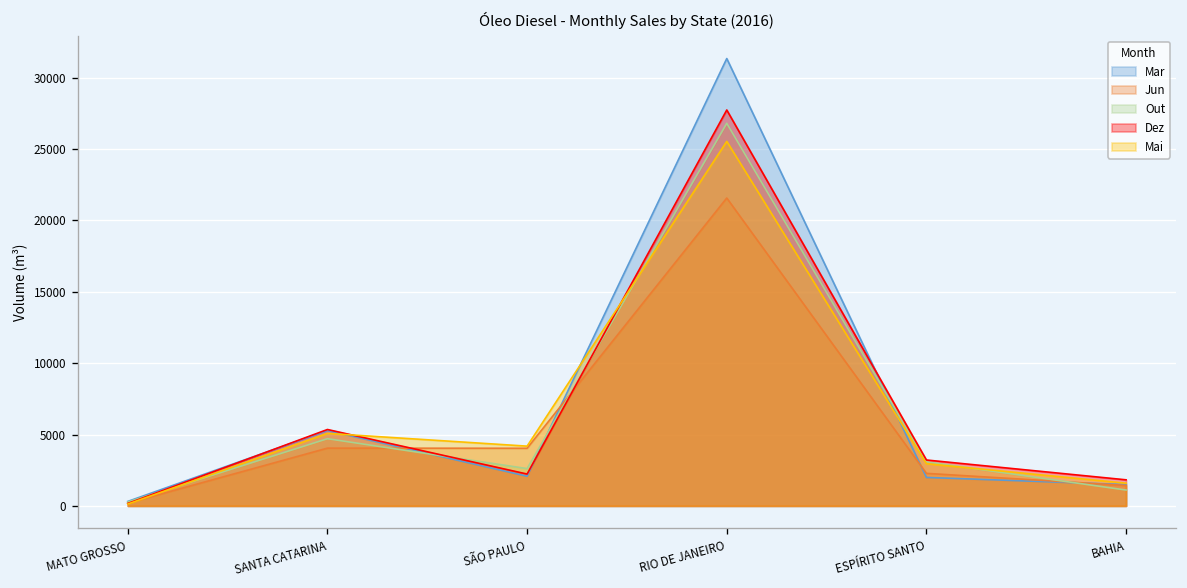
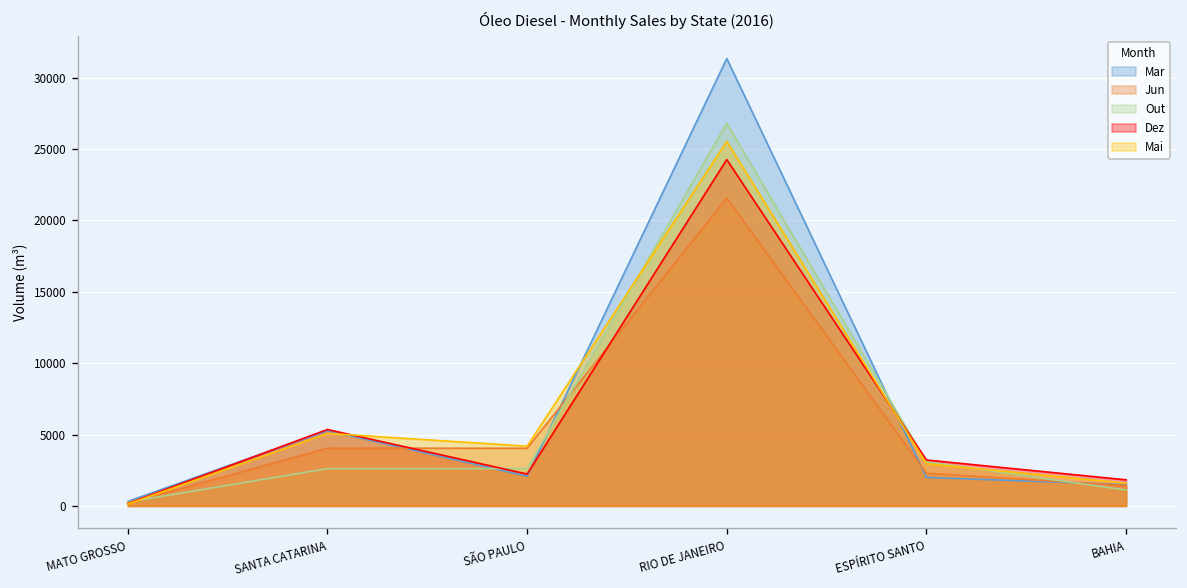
  {
    "Mar": {
      "RIO DE JANEIRO": 31300,
      "ESPÍRITO SANTO": 2000
    },
    "Out": {
-     "SANTA CATARINA": 4700,
+     "SANTA CATARINA": 2600,
      "SÃO PAULO": 2600,
      "RIO DE JANEIRO": 26800,
      "BAHIA": 1100
    },
    "Dez": {
-     "RIO DE JANEIRO": 27700,
+     "RIO DE JANEIRO": 24300,
      "BAHIA": 1800
    }
  }
